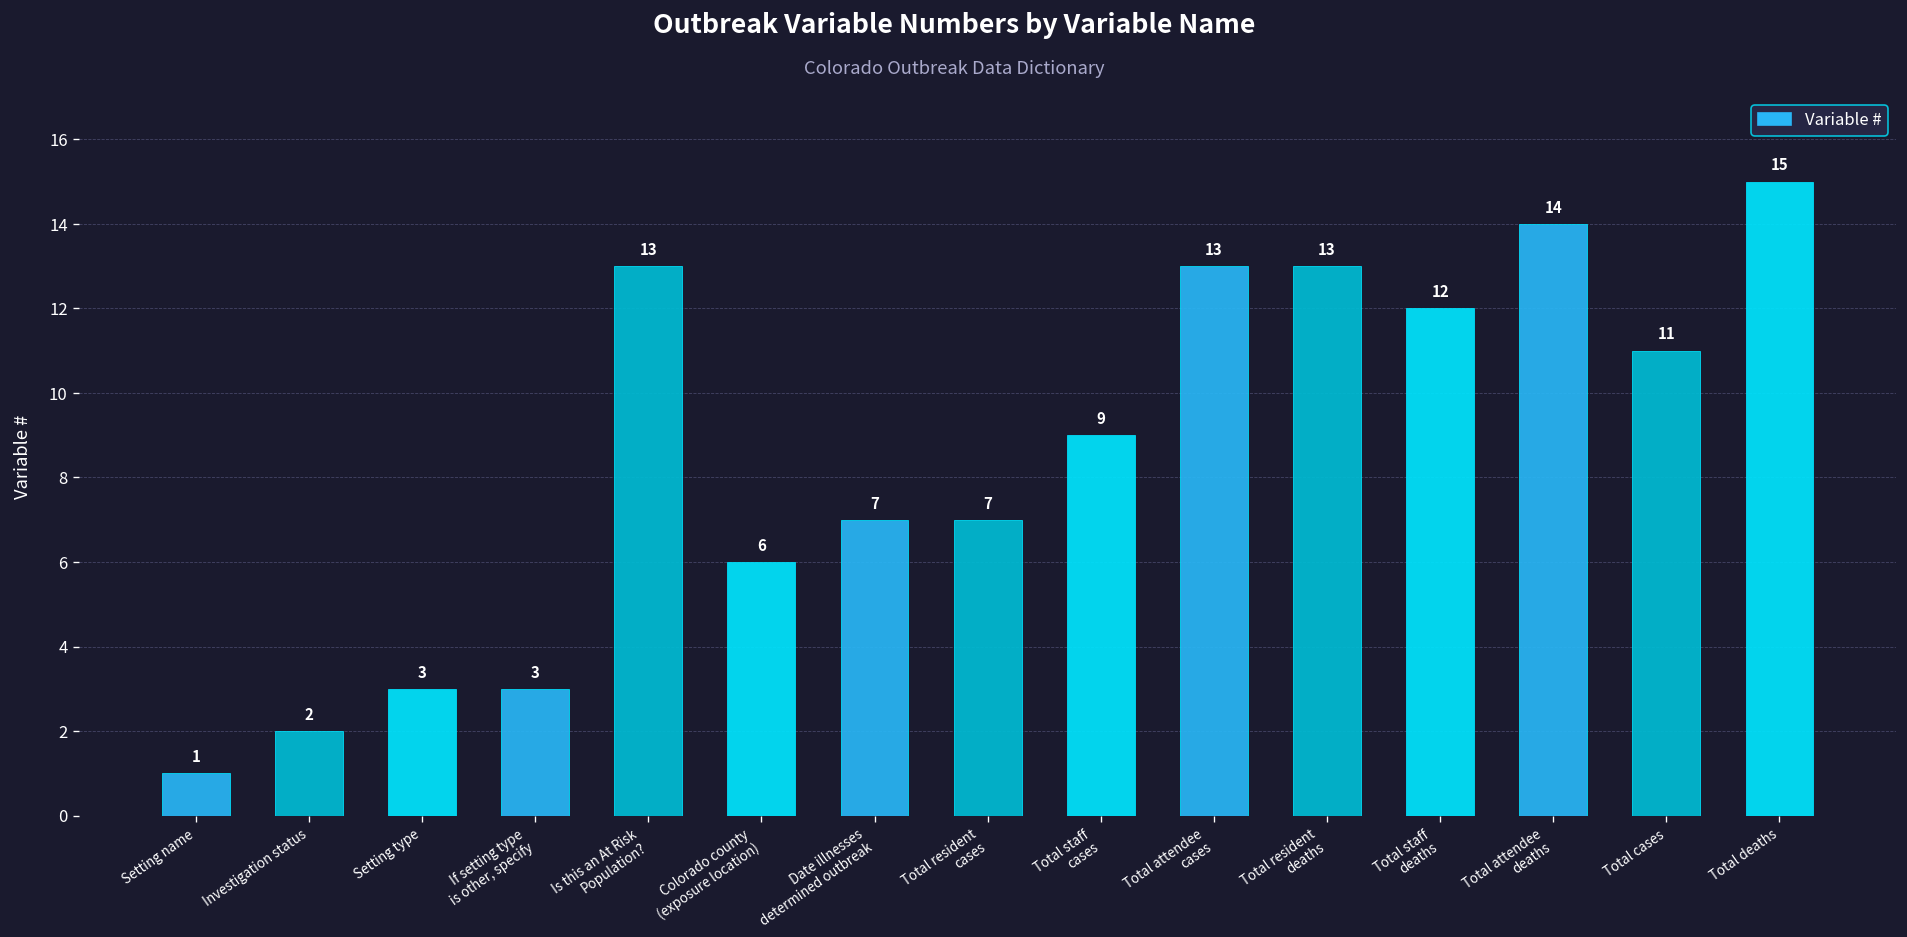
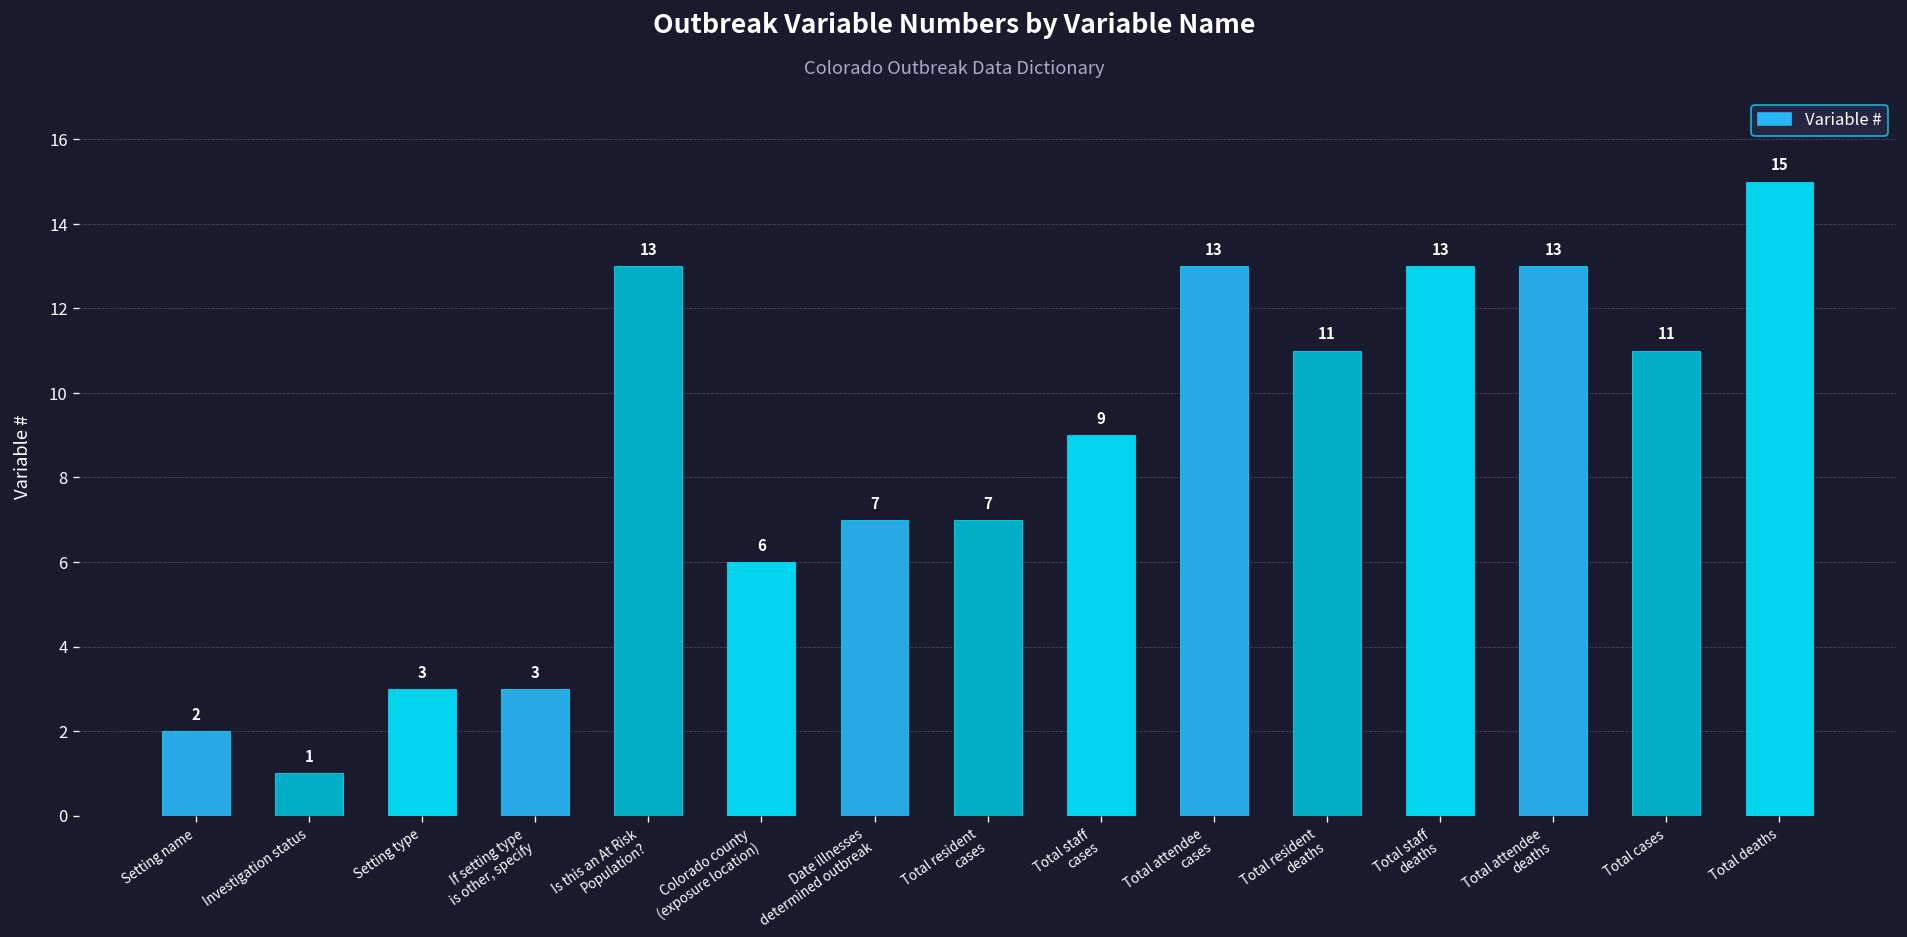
  {
-   "Setting name": 1,
-   "Investigation status": 2,
+   "Setting name": 2,
+   "Investigation status": 1,
    "Setting type": 3,
    "If setting type is other, specify": 3,
    "Is this an At Risk Population?": 13,
    "Colorado county (exposure location)": 6,
    "Date illnesses determined outbreak": 7,
    "Total resident cases": 7,
    "Total staff cases": 9,
    "Total attendee cases": 13,
-   "Total resident deaths": 13,
-   "Total staff deaths": 12,
-   "Total attendee deaths": 14,
+   "Total resident deaths": 11,
+   "Total staff deaths": 13,
+   "Total attendee deaths": 13,
    "Total cases": 11,
    "Total deaths": 15
  }
